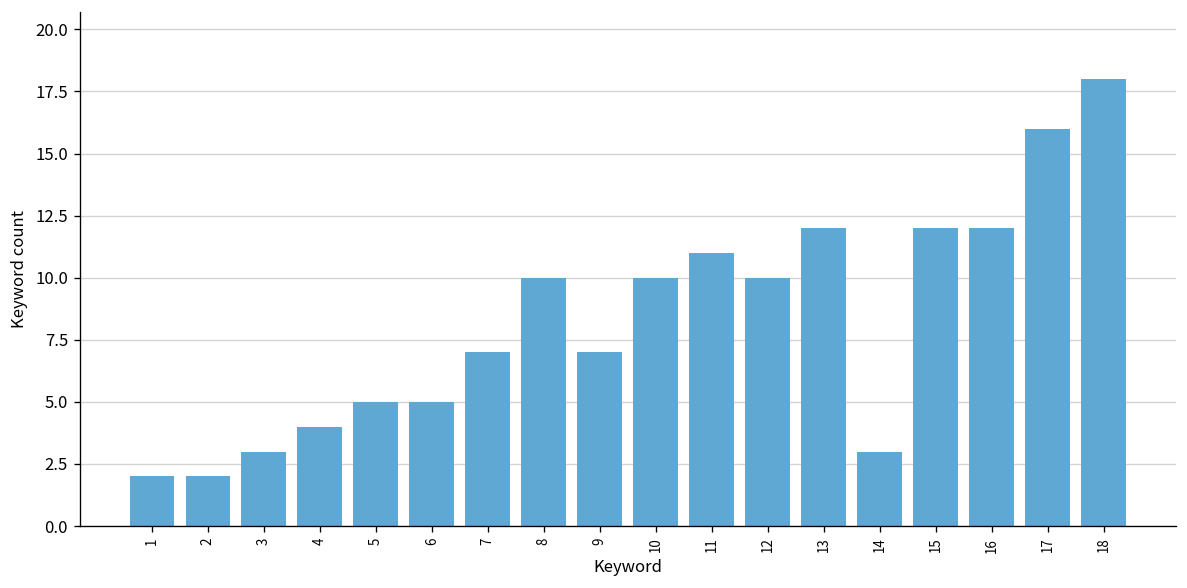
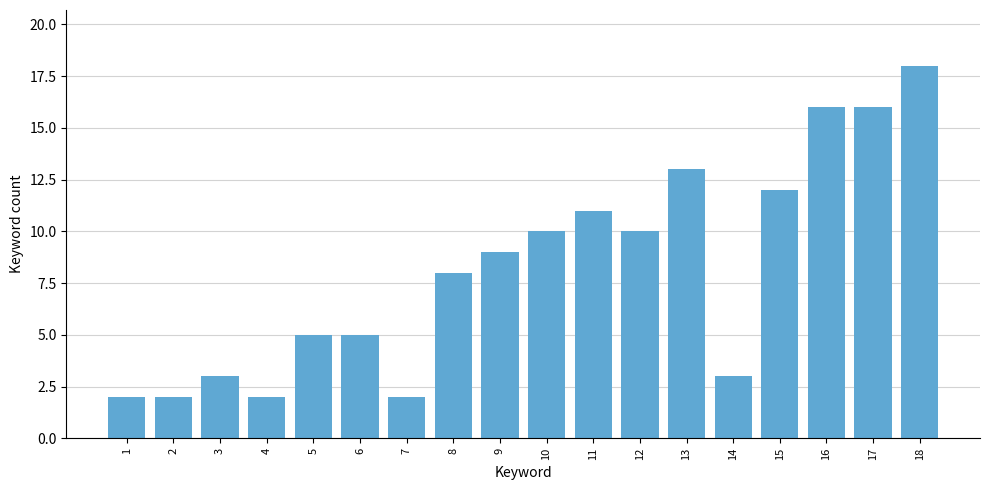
  {
    "1": 2,
    "2": 2,
    "3": 3,
-   "4": 4,
+   "4": 2,
    "5": 5,
    "6": 5,
-   "7": 7,
-   "8": 10,
-   "9": 7,
+   "7": 2,
+   "8": 8,
+   "9": 9,
    "10": 10,
    "11": 11,
    "12": 10,
-   "13": 12,
+   "13": 13,
    "14": 3,
    "15": 12,
-   "16": 12,
+   "16": 16,
    "17": 16,
    "18": 18
  }
